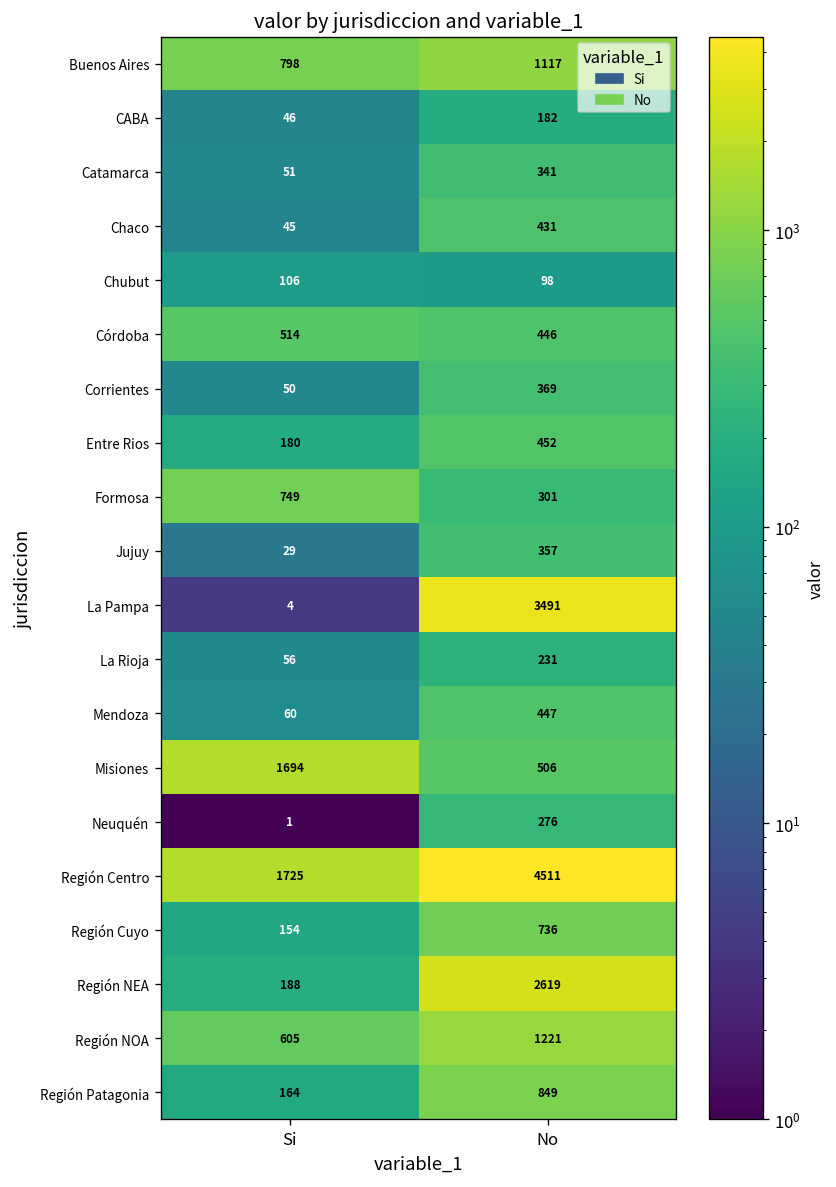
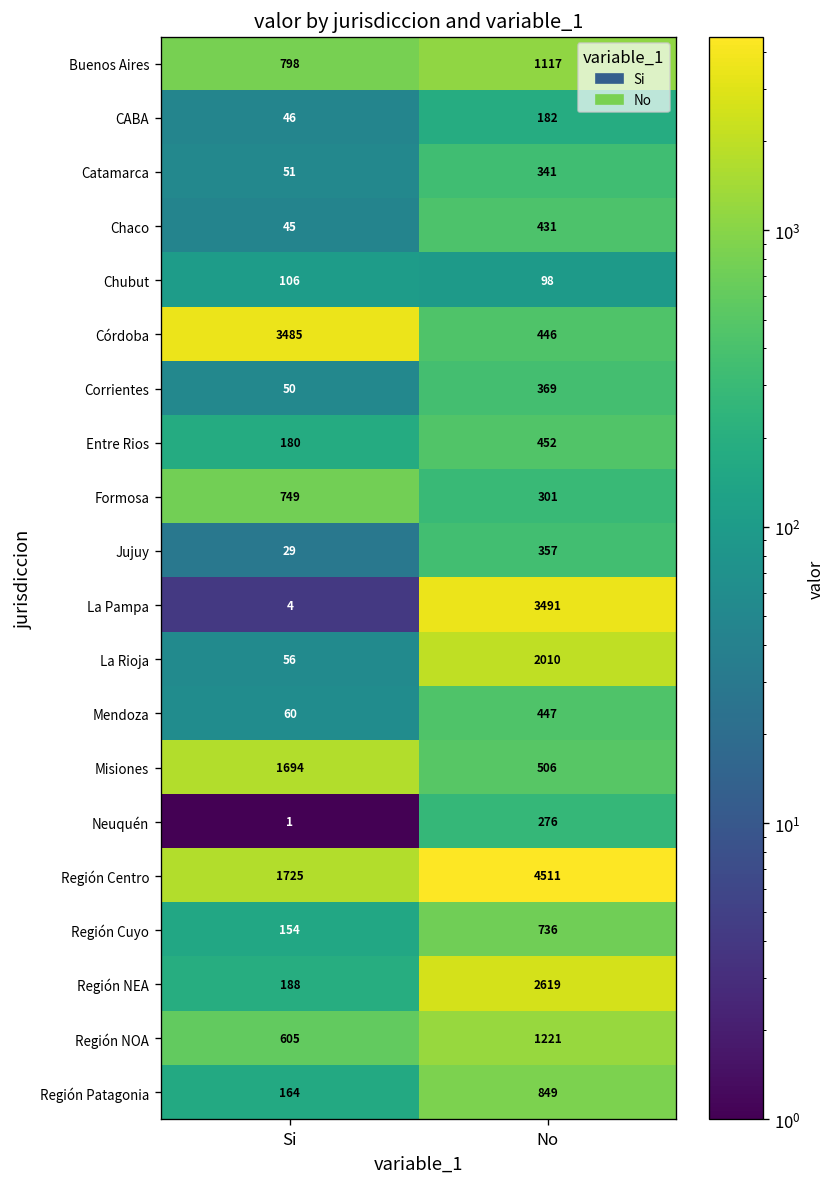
  {
    "Buenos Aires": {
      "Si": 798,
      "No": 1117
    },
    "CABA": {
      "Si": 46,
      "No": 182
    },
    "Catamarca": {
      "Si": 51,
      "No": 341
    },
    "Chaco": {
      "Si": 45,
      "No": 431
    },
    "Chubut": {
      "Si": 106,
      "No": 98
    },
    "Córdoba": {
-     "Si": 514,
+     "Si": 3485,
      "No": 446
    },
    "Corrientes": {
      "Si": 50,
      "No": 369
    },
    "Entre Rios": {
      "Si": 180,
      "No": 452
    },
    "Formosa": {
      "Si": 749,
      "No": 301
    },
    "Jujuy": {
      "Si": 29,
      "No": 357
    },
    "La Pampa": {
      "Si": 4,
      "No": 3491
    },
    "La Rioja": {
      "Si": 56,
-     "No": 231
+     "No": 2010
    },
    "Mendoza": {
      "Si": 60,
      "No": 447
    },
    "Misiones": {
      "Si": 1694,
      "No": 506
    },
    "Neuquén": {
      "Si": 1,
      "No": 276
    },
    "Región Centro": {
      "Si": 1725,
      "No": 4511
    },
    "Región Cuyo": {
      "Si": 154,
      "No": 736
    },
    "Región NEA": {
      "Si": 188,
      "No": 2619
    },
    "Región NOA": {
      "Si": 605,
      "No": 1221
    },
    "Región Patagonia": {
      "Si": 164,
      "No": 849
    }
  }
